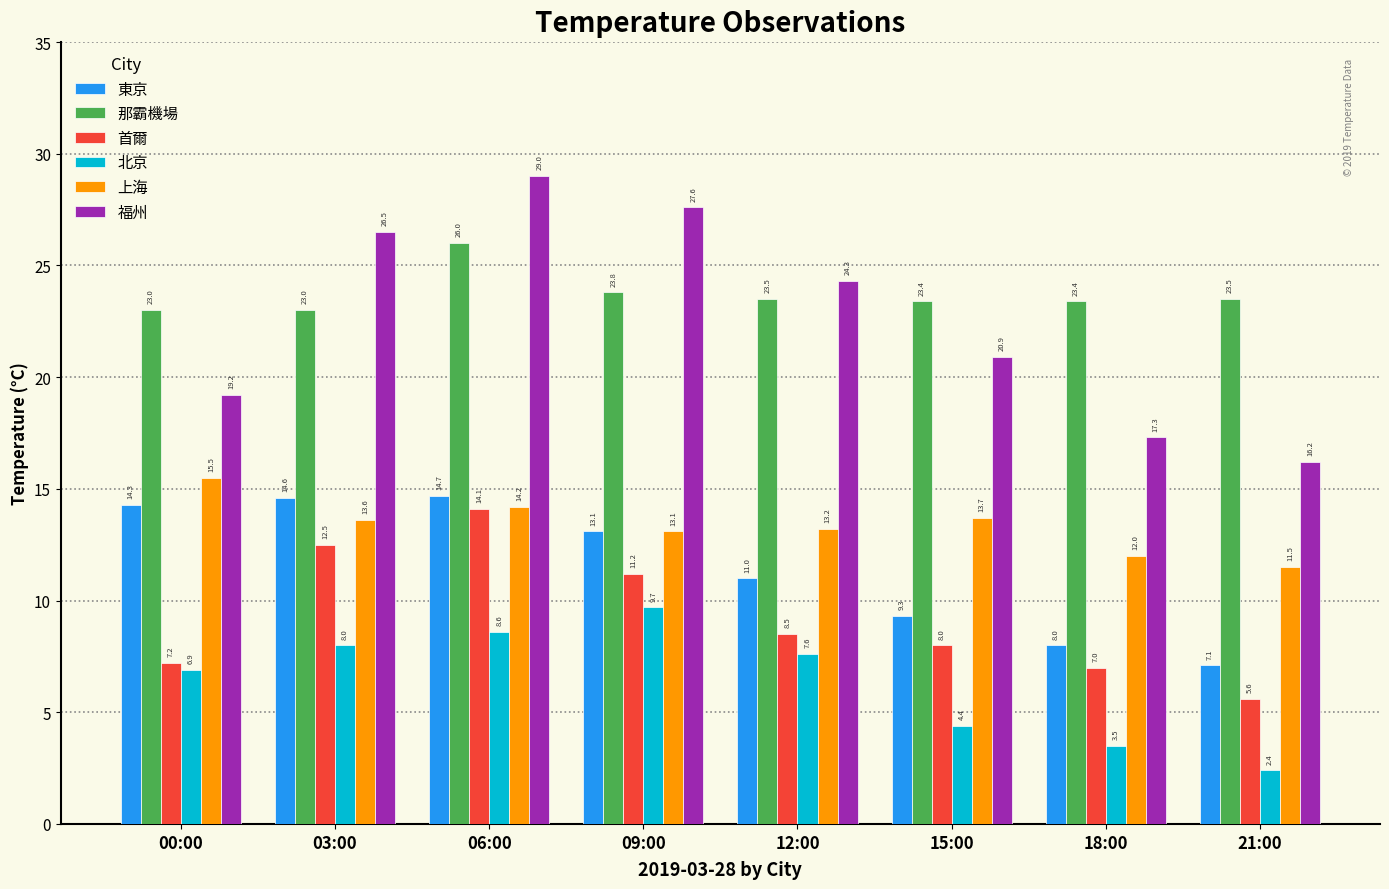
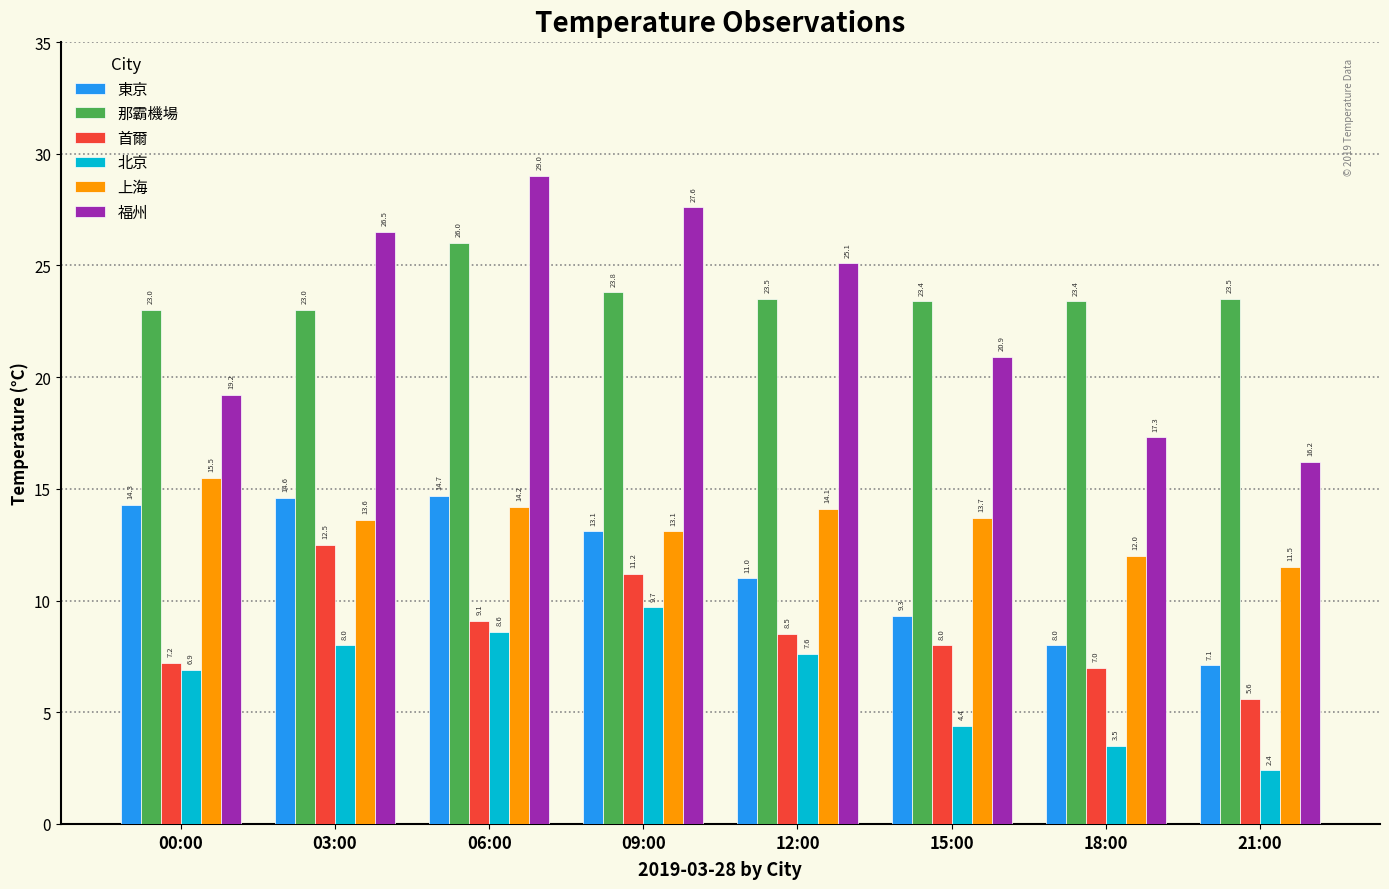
  {
    "那霸機場": {
      "00:00": 23.0,
      "03:00": 23.0,
      "06:00": 26.0,
      "09:00": 23.8,
      "12:00": 23.5,
      "15:00": 23.4,
      "18:00": 23.4,
      "21:00": 23.5
    },
    "首爾": {
      "00:00": 7.2,
      "03:00": 12.5,
-     "06:00": 14.1,
+     "06:00": 9.1,
      "09:00": 11.2,
      "12:00": 8.5,
      "15:00": 8.0,
      "18:00": 7.0,
      "21:00": 5.6
    },
    "上海": {
      "00:00": 15.5,
      "03:00": 13.6,
      "06:00": 14.2,
      "09:00": 13.1,
-     "12:00": 13.2,
+     "12:00": 14.1,
      "15:00": 13.7,
      "18:00": 12.0,
      "21:00": 11.5
    },
    "福州": {
      "00:00": 19.2,
      "03:00": 26.5,
      "06:00": 29.0,
      "09:00": 27.6,
-     "12:00": 24.3,
+     "12:00": 25.1,
      "15:00": 20.9,
      "18:00": 17.3,
      "21:00": 16.2
    }
  }
